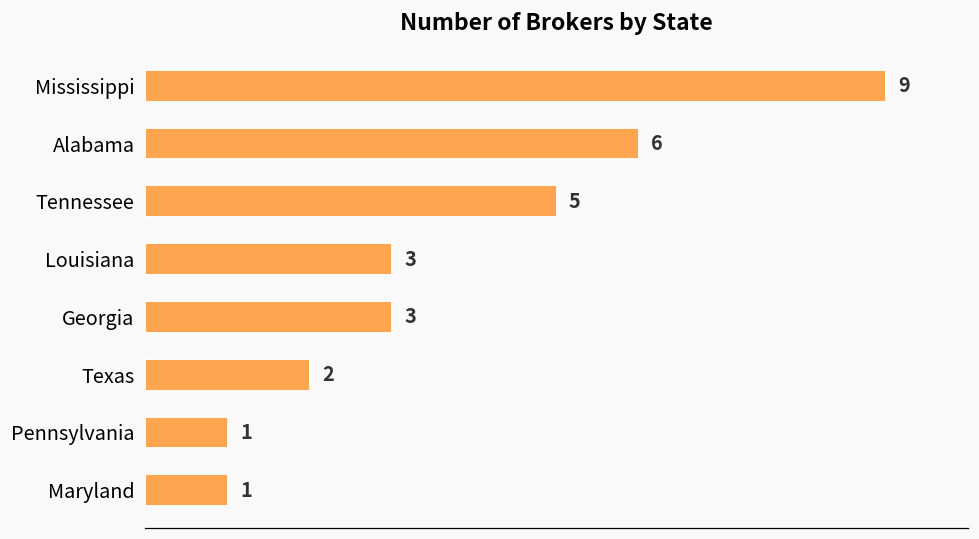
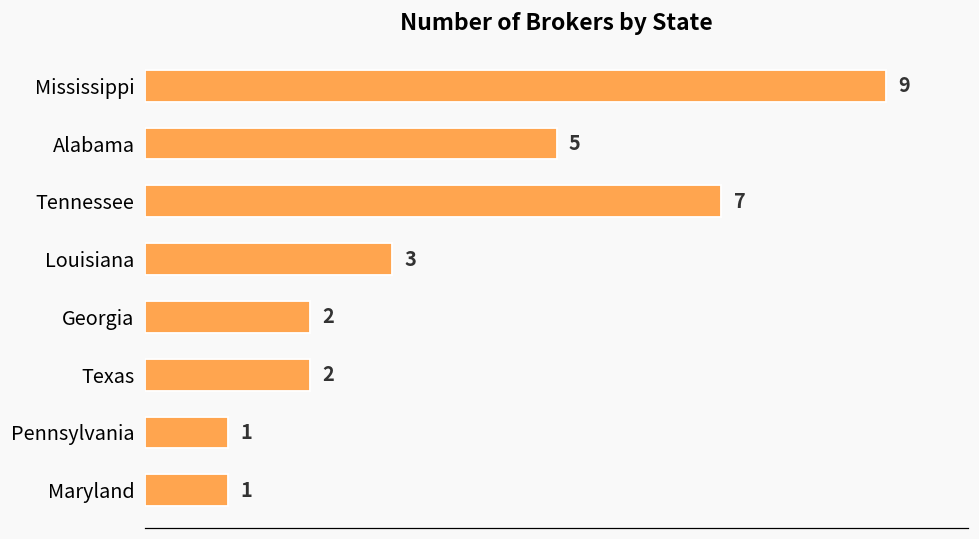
  {
    "Mississippi": 9,
-   "Alabama": 6,
-   "Tennessee": 5,
+   "Alabama": 5,
+   "Tennessee": 7,
    "Louisiana": 3,
-   "Georgia": 3,
+   "Georgia": 2,
    "Texas": 2,
    "Pennsylvania": 1,
    "Maryland": 1
  }
